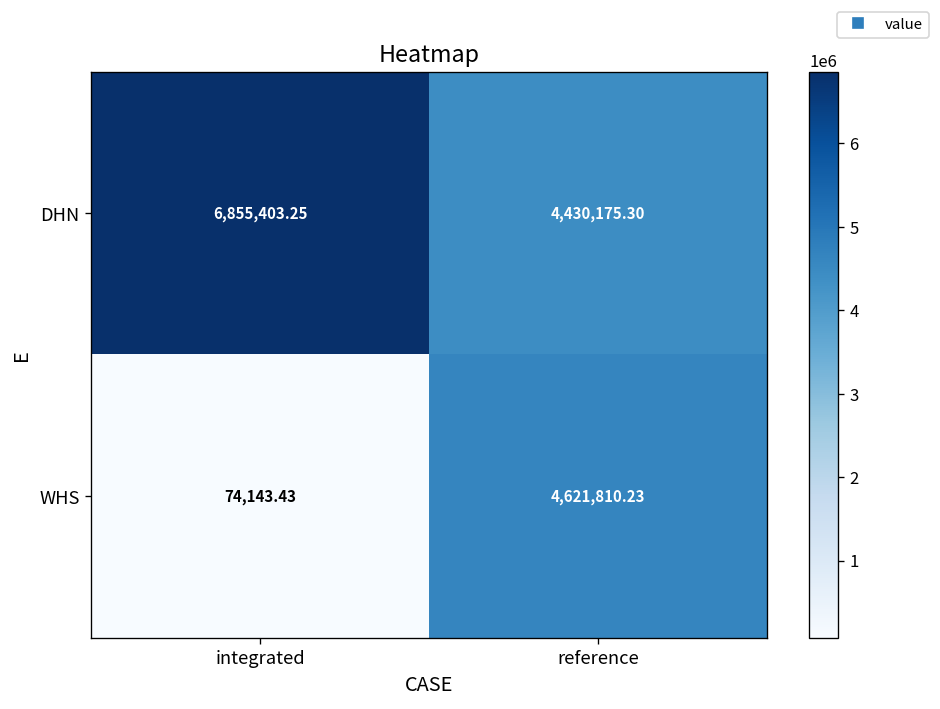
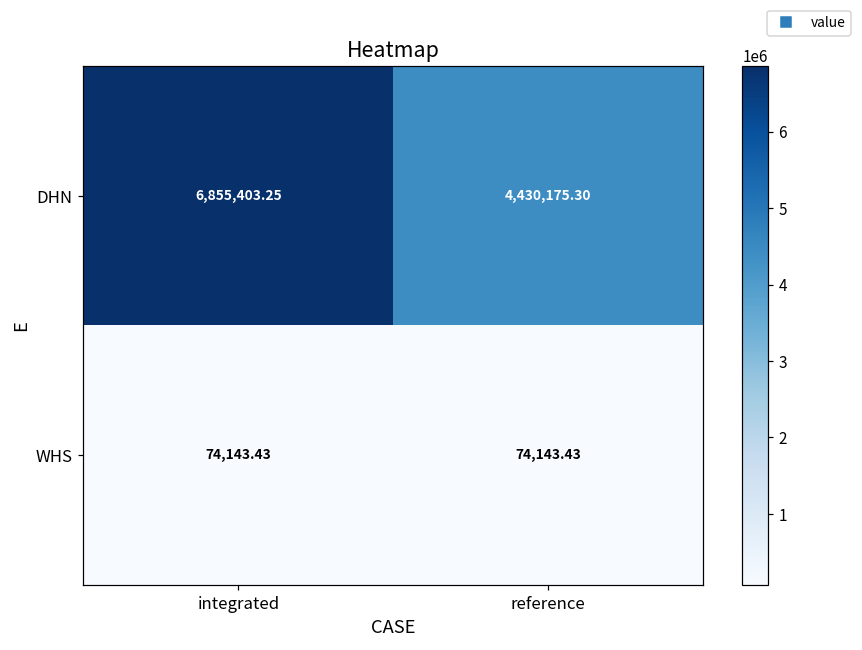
  {
    "DHN": {
      "integrated": "6,855,403.25",
      "reference": "4,430,175.30"
    },
    "WHS": {
      "integrated": "74,143.43",
-     "reference": "4,621,810.23"
+     "reference": "74,143.43"
    }
  }
